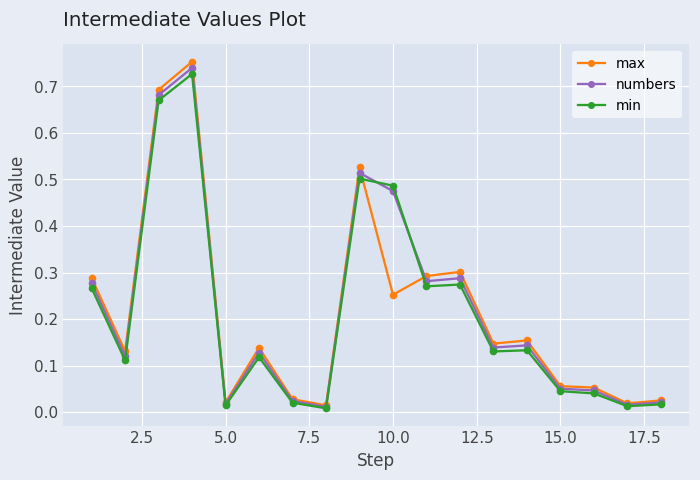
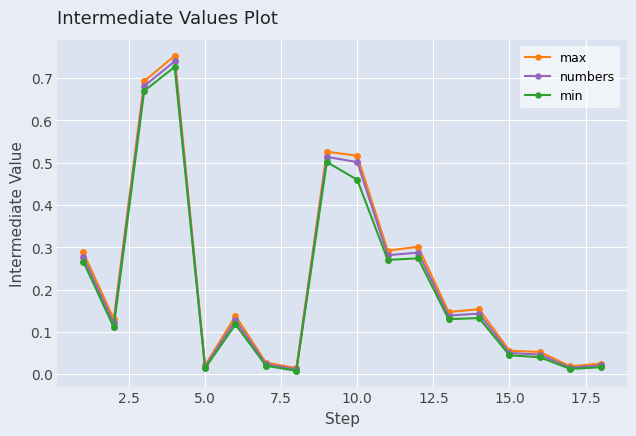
  {
    "max": {
-     "10.0": 0.25
+     "10.0": 0.52
    },
    "numbers": {
-     "10.0": 0.48
+     "10.0": 0.50
    },
    "min": {
-     "10.0": 0.49
+     "10.0": 0.46
    }
  }
